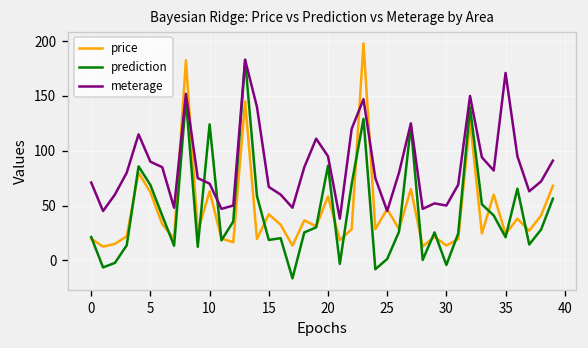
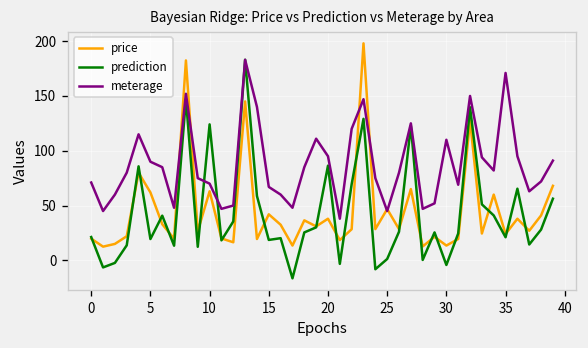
  {
    "price": {
      "5": 60,
      "10": 60,
      "15": 40,
-     "20": 60,
+     "20": 40,
      "30": 10,
      "35": 20
    },
    "prediction": {
-     "5": 70,
+     "5": 20,
      "10": 120,
      "15": 20,
      "20": 90,
      "25": 0,
      "30": 0,
      "35": 20
    },
    "meterage": {
      "0": 70,
      "5": 90,
      "10": 70,
      "15": 70,
      "20": 100,
-     "30": 50,
+     "30": 110,
      "35": 170
    }
  }
